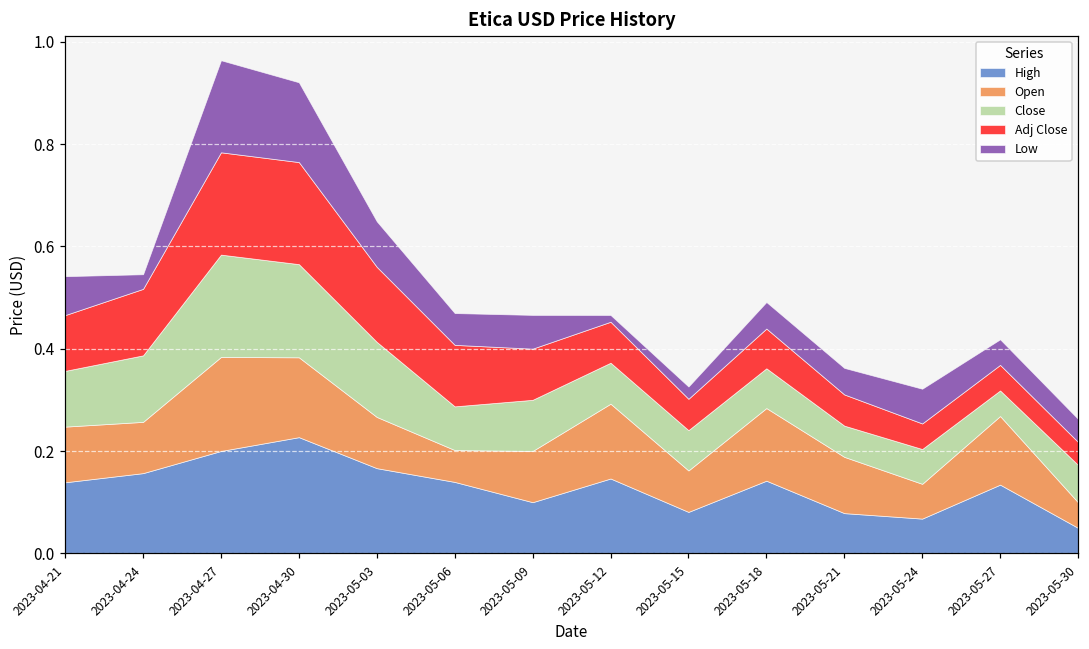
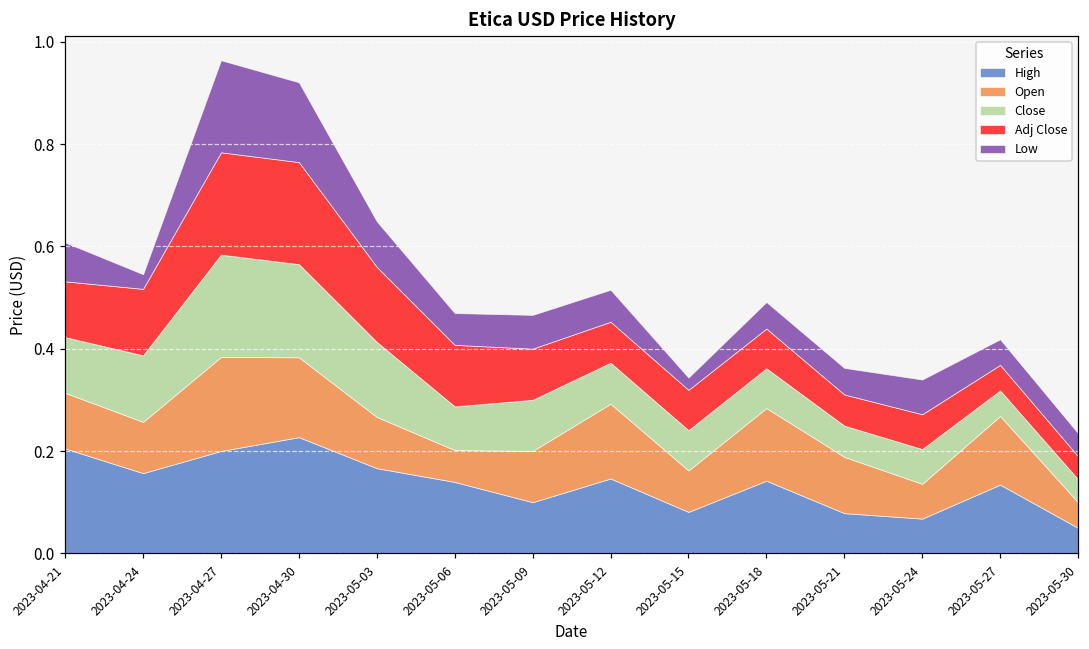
  {
    "High": {
-     "2023-04-21": 0.14,
+     "2023-04-21": 0.21,
      "2023-04-24": 0.16,
      "2023-04-27": 0.20,
      "2023-04-30": 0.23,
      "2023-05-03": 0.17,
      "2023-05-06": 0.14,
      "2023-05-09": 0.10,
      "2023-05-12": 0.15,
      "2023-05-15": 0.08,
      "2023-05-18": 0.14,
      "2023-05-21": 0.08,
      "2023-05-24": 0.07,
      "2023-05-27": 0.13,
      "2023-05-30": 0.05
    },
    "Open": {
      "2023-04-21": 0.11,
      "2023-04-24": 0.10,
      "2023-04-27": 0.18,
      "2023-04-30": 0.16,
      "2023-05-03": 0.10,
      "2023-05-06": 0.06,
      "2023-05-09": 0.10,
      "2023-05-12": 0.15,
      "2023-05-15": 0.08,
      "2023-05-18": 0.14,
      "2023-05-21": 0.11,
      "2023-05-24": 0.07,
      "2023-05-27": 0.13,
      "2023-05-30": 0.05
    },
    "Close": {
      "2023-04-21": 0.11,
      "2023-04-24": 0.13,
      "2023-04-27": 0.20,
      "2023-04-30": 0.18,
      "2023-05-03": 0.15,
      "2023-05-06": 0.09,
      "2023-05-09": 0.10,
      "2023-05-12": 0.08,
      "2023-05-15": 0.08,
      "2023-05-18": 0.08,
      "2023-05-21": 0.06,
      "2023-05-24": 0.07,
      "2023-05-27": 0.05,
-     "2023-05-30": 0.07
+     "2023-05-30": 0.05
    },
    "Adj Close": {
      "2023-04-21": 0.11,
      "2023-04-24": 0.13,
      "2023-04-27": 0.20,
      "2023-04-30": 0.20,
      "2023-05-03": 0.15,
      "2023-05-06": 0.12,
      "2023-05-09": 0.10,
      "2023-05-12": 0.08,
-     "2023-05-15": 0.06,
+     "2023-05-15": 0.08,
      "2023-05-18": 0.08,
      "2023-05-21": 0.06,
-     "2023-05-24": 0.05,
+     "2023-05-24": 0.07,
      "2023-05-27": 0.05,
      "2023-05-30": 0.04
    },
    "Low": {
      "2023-04-21": 0.08,
      "2023-04-24": 0.03,
      "2023-04-27": 0.18,
      "2023-04-30": 0.16,
      "2023-05-03": 0.09,
      "2023-05-06": 0.06,
      "2023-05-09": 0.07,
-     "2023-05-12": 0.01,
+     "2023-05-12": 0.06,
      "2023-05-15": 0.02,
      "2023-05-18": 0.05,
      "2023-05-21": 0.05,
      "2023-05-24": 0.07,
      "2023-05-27": 0.05,
      "2023-05-30": 0.04
    }
  }
